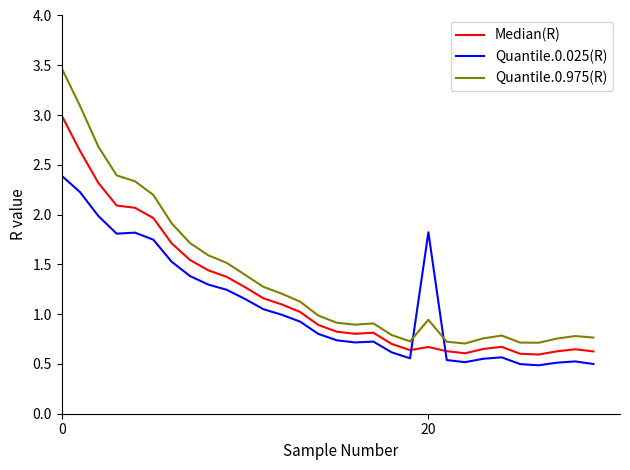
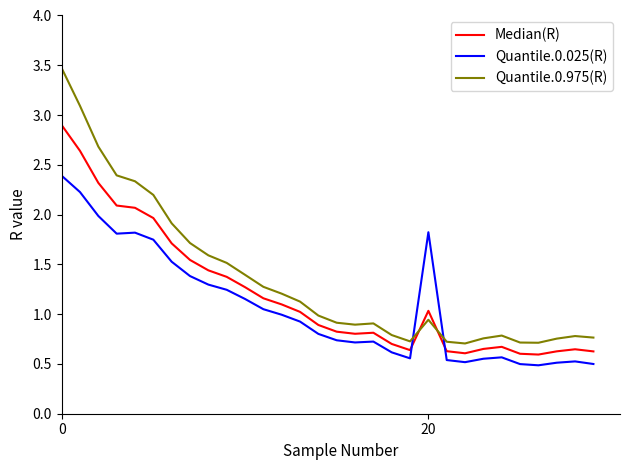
  {
    "Median(R)": {
-     "0": 3.0,
-     "20": 0.7
+     "0": 2.9,
+     "20": 1.0
    },
    "Quantile.0.025(R)": {
      "0": 2.4,
      "20": 1.8
    },
    "Quantile.0.975(R)": {
      "0": 3.5,
      "20": 0.9
    }
  }
